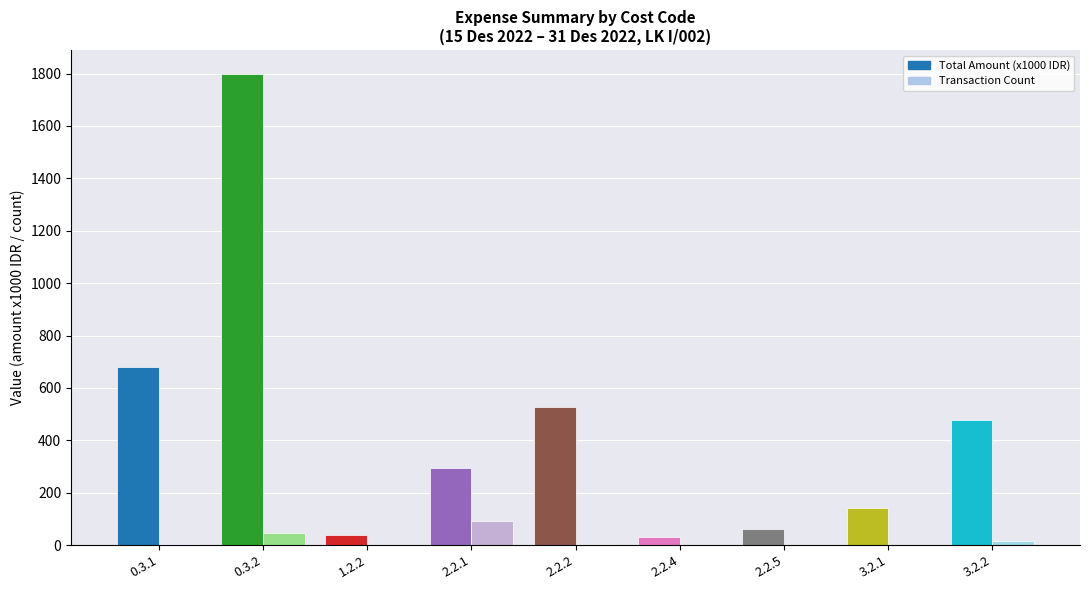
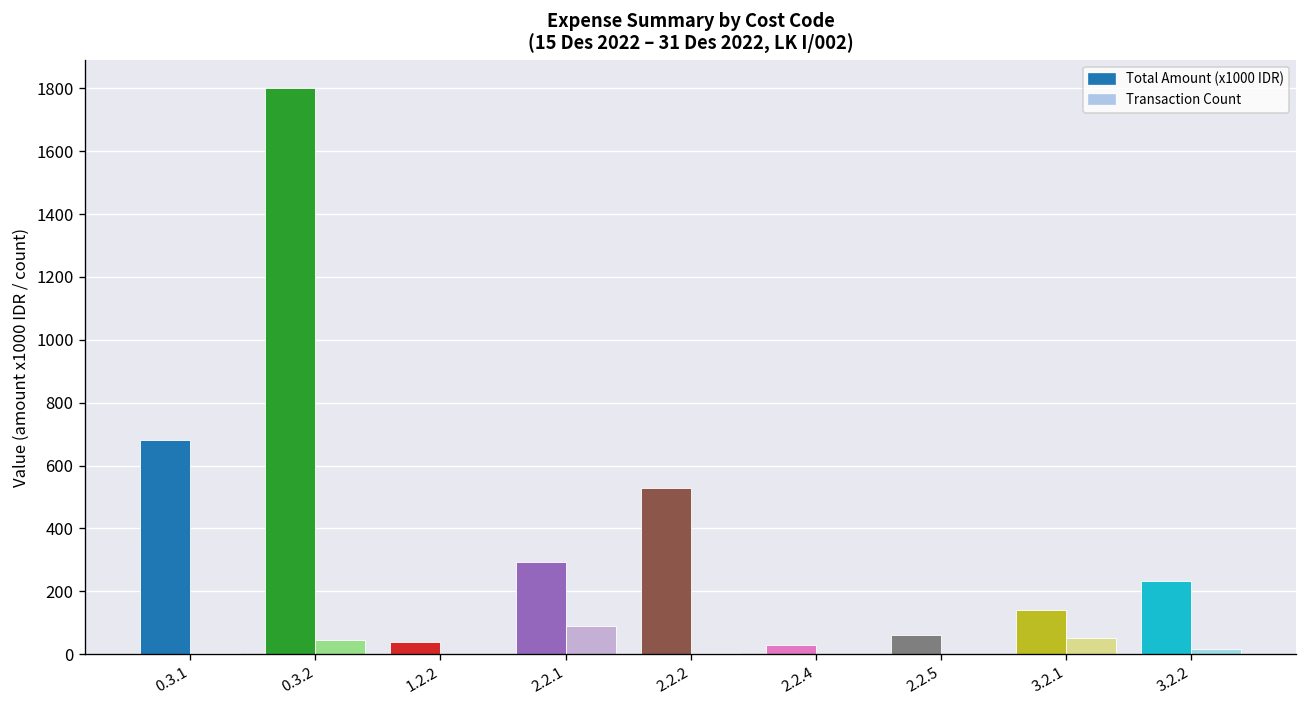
  {
    "Total Amount (x1000 IDR)": {
      "0.3.1": 680,
      "0.3.2": 1800,
      "1.2.2": 40,
      "2.2.1": 290,
      "2.2.2": 530,
      "2.2.4": 30,
      "2.2.5": 60,
      "3.2.1": 140,
-     "3.2.2": 480
+     "3.2.2": 230
    },
    "Transaction Count": {
      "0.3.2": 50,
      "2.2.1": 90,
-     "3.2.1": 0,
+     "3.2.1": 50,
      "3.2.2": 20
    }
  }
